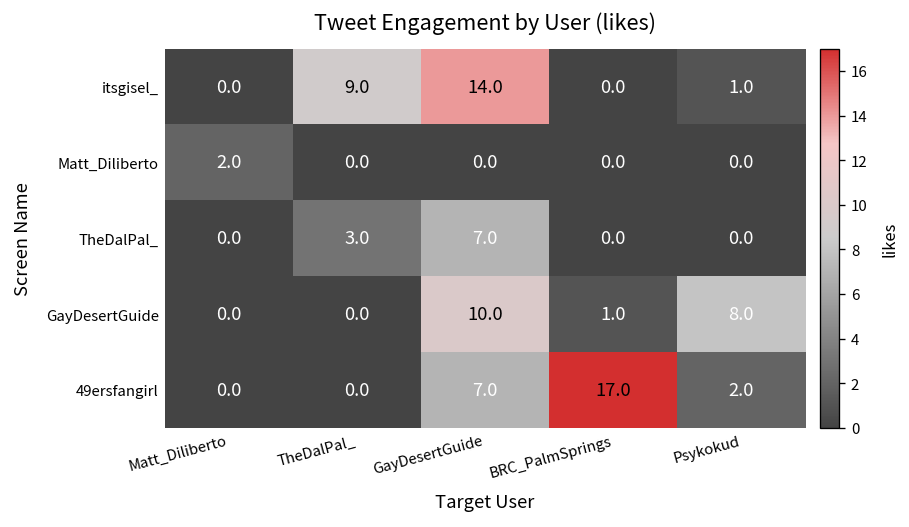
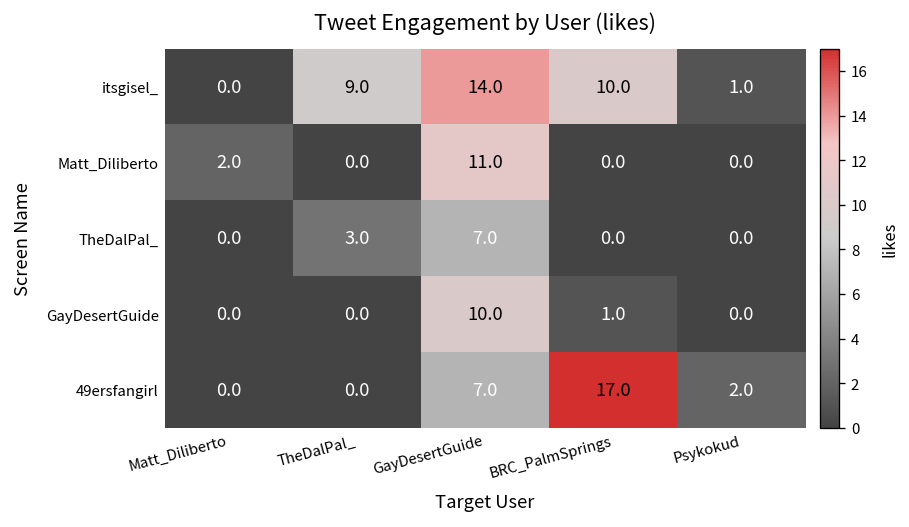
  {
    "itsgisel_": {
      "Matt_Diliberto": 0.0,
      "TheDalPal_": 9.0,
      "GayDesertGuide": 14.0,
-     "BRC_PalmSprings": 0.0,
+     "BRC_PalmSprings": 10.0,
      "Psykokud": 1.0
    },
    "Matt_Diliberto": {
      "Matt_Diliberto": 2.0,
      "TheDalPal_": 0.0,
-     "GayDesertGuide": 0.0,
+     "GayDesertGuide": 11.0,
      "BRC_PalmSprings": 0.0,
      "Psykokud": 0.0
    },
    "TheDalPal_": {
      "Matt_Diliberto": 0.0,
      "TheDalPal_": 3.0,
      "GayDesertGuide": 7.0,
      "BRC_PalmSprings": 0.0,
      "Psykokud": 0.0
    },
    "GayDesertGuide": {
      "Matt_Diliberto": 0.0,
      "TheDalPal_": 0.0,
      "GayDesertGuide": 10.0,
      "BRC_PalmSprings": 1.0,
-     "Psykokud": 8.0
+     "Psykokud": 0.0
    },
    "49ersfangirl": {
      "Matt_Diliberto": 0.0,
      "TheDalPal_": 0.0,
      "GayDesertGuide": 7.0,
      "BRC_PalmSprings": 17.0,
      "Psykokud": 2.0
    }
  }
